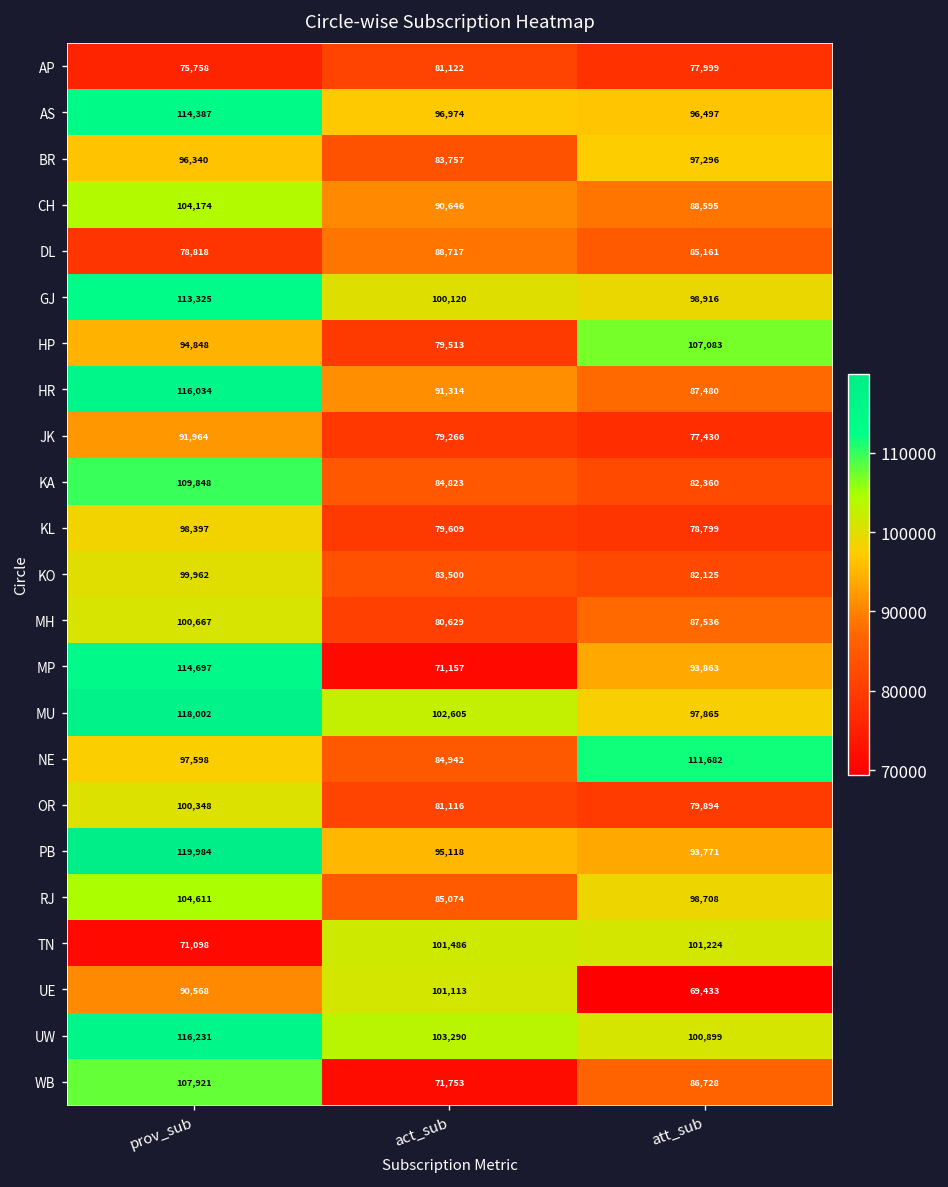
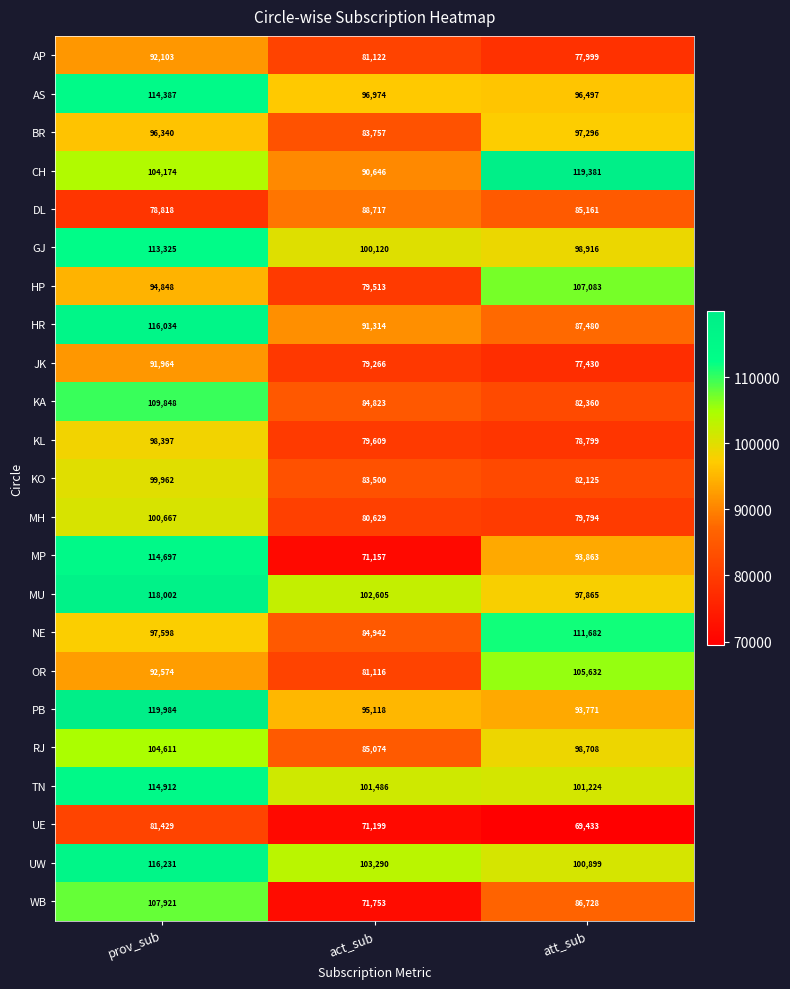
  {
    "AP": {
-     "prov_sub": "75,758",
+     "prov_sub": "92,103",
      "act_sub": "81,122",
      "att_sub": "77,999"
    },
    "AS": {
      "prov_sub": "114,387",
      "act_sub": "96,974",
      "att_sub": "96,497"
    },
    "BR": {
      "prov_sub": "96,340",
      "act_sub": "83,757",
      "att_sub": "97,296"
    },
    "CH": {
      "prov_sub": "104,174",
      "act_sub": "90,646",
-     "att_sub": "88,595"
+     "att_sub": "119,381"
    },
    "DL": {
      "prov_sub": "78,818",
      "act_sub": "88,717",
      "att_sub": "85,161"
    },
    "GJ": {
      "prov_sub": "113,325",
      "act_sub": "100,120",
      "att_sub": "98,916"
    },
    "HP": {
      "prov_sub": "94,848",
      "act_sub": "79,513",
      "att_sub": "107,083"
    },
    "HR": {
      "prov_sub": "116,034",
      "act_sub": "91,314",
      "att_sub": "87,480"
    },
    "JK": {
      "prov_sub": "91,964",
      "act_sub": "79,266",
      "att_sub": "77,430"
    },
    "KA": {
      "prov_sub": "109,848",
      "act_sub": "84,823",
      "att_sub": "82,360"
    },
    "KL": {
      "prov_sub": "98,397",
      "act_sub": "79,609",
      "att_sub": "78,799"
    },
    "KO": {
      "prov_sub": "99,962",
      "act_sub": "83,500",
      "att_sub": "82,125"
    },
    "MH": {
      "prov_sub": "100,667",
      "act_sub": "80,629",
-     "att_sub": "87,536"
+     "att_sub": "79,794"
    },
    "MP": {
      "prov_sub": "114,697",
      "act_sub": "71,157",
      "att_sub": "93,863"
    },
    "MU": {
      "prov_sub": "118,002",
      "act_sub": "102,605",
      "att_sub": "97,865"
    },
    "NE": {
      "prov_sub": "97,598",
      "act_sub": "84,942",
      "att_sub": "111,682"
    },
    "OR": {
-     "prov_sub": "100,348",
+     "prov_sub": "92,574",
      "act_sub": "81,116",
-     "att_sub": "79,894"
+     "att_sub": "105,632"
    },
    "PB": {
      "prov_sub": "119,984",
      "act_sub": "95,118",
      "att_sub": "93,771"
    },
    "RJ": {
      "prov_sub": "104,611",
      "act_sub": "85,074",
      "att_sub": "98,708"
    },
    "TN": {
-     "prov_sub": "71,098",
+     "prov_sub": "114,912",
      "act_sub": "101,486",
      "att_sub": "101,224"
    },
    "UE": {
-     "prov_sub": "90,568",
-     "act_sub": "101,113",
+     "prov_sub": "81,429",
+     "act_sub": "71,199",
      "att_sub": "69,433"
    },
    "UW": {
      "prov_sub": "116,231",
      "act_sub": "103,290",
      "att_sub": "100,899"
    },
    "WB": {
      "prov_sub": "107,921",
      "act_sub": "71,753",
      "att_sub": "86,728"
    }
  }
